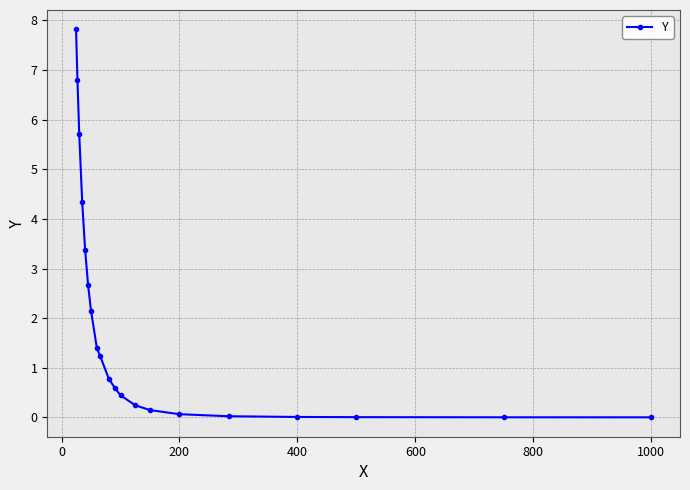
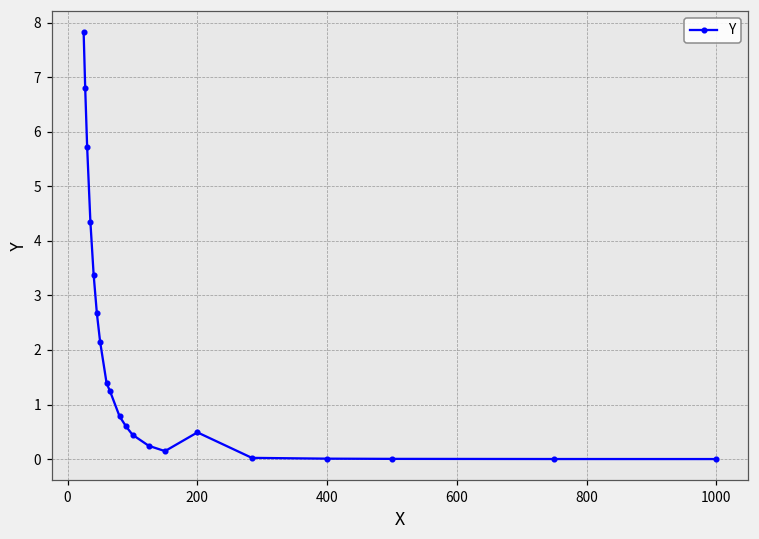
  {
-   "200": 0.1,
+   "200": 0.5,
    "400": 0.0,
    "1000": 0.0
  }
